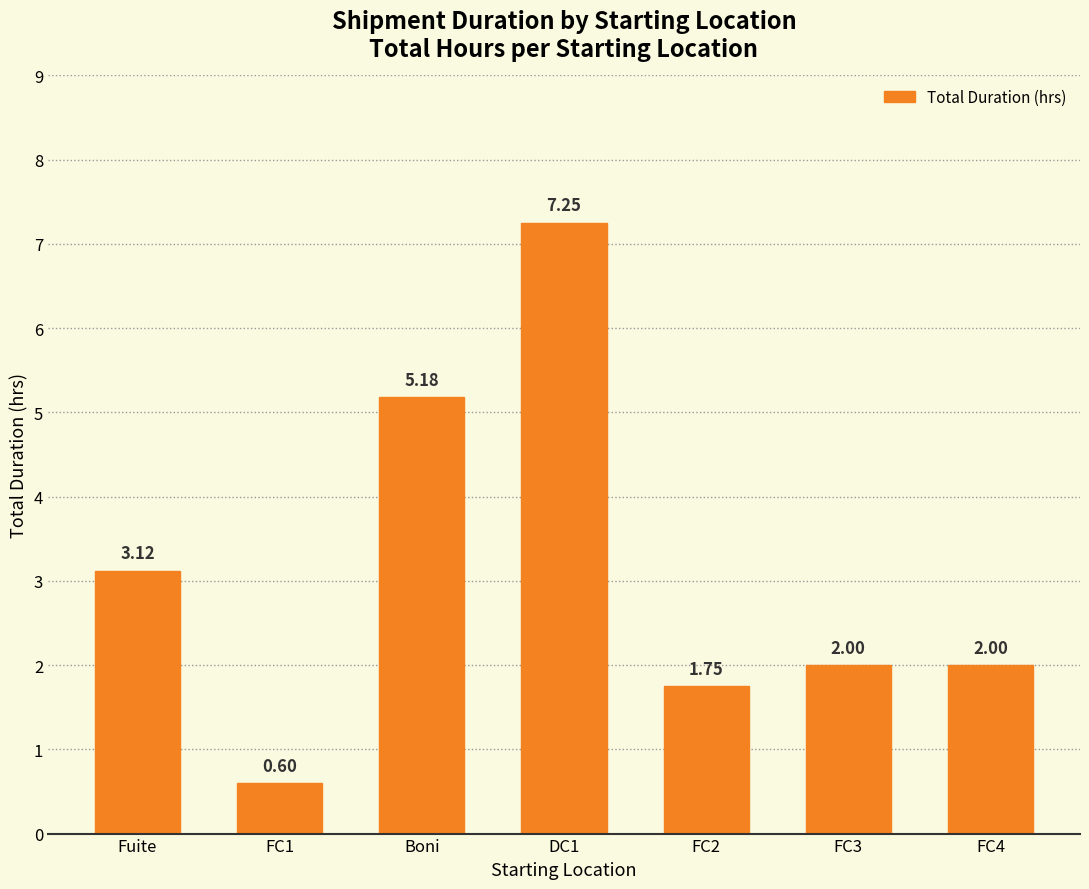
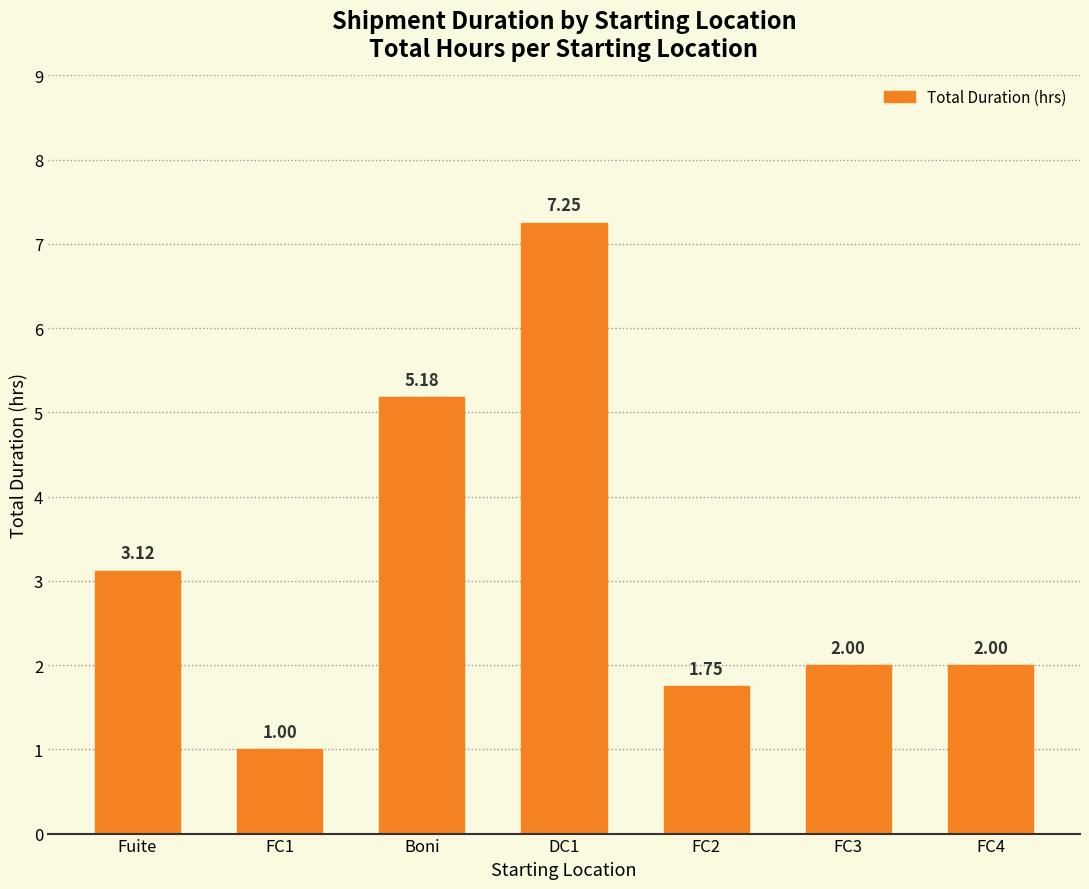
  {
    "Fuite": 3.12,
-   "FC1": 0.60,
+   "FC1": 1.00,
    "Boni": 5.18,
    "DC1": 7.25,
    "FC2": 1.75,
    "FC3": 2.00,
    "FC4": 2.00
  }
